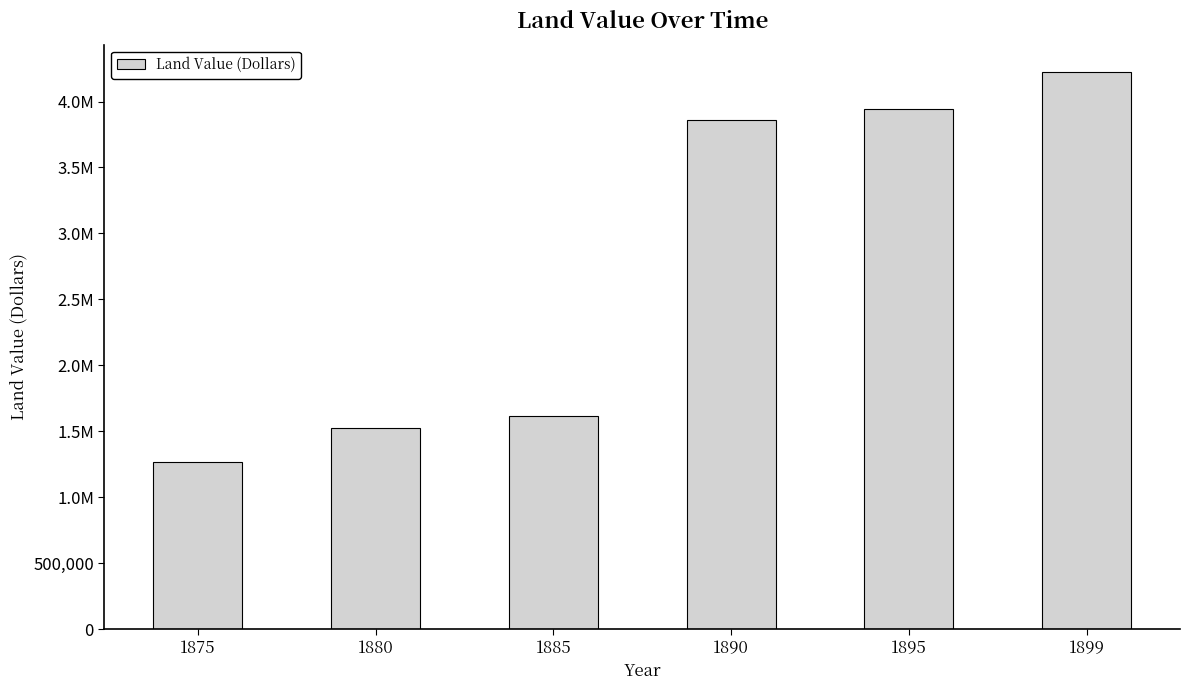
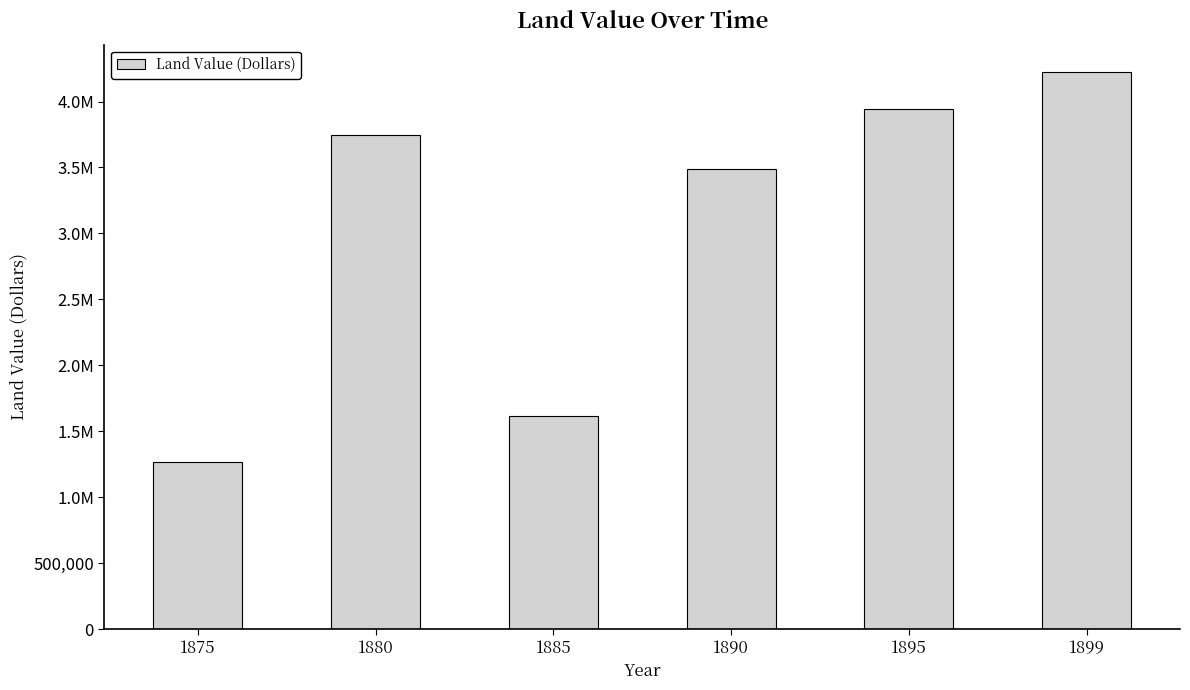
  {
    "1875": "1,260,000",
-   "1880": "1,520,000",
+   "1880": "3,740,000",
    "1885": "1,610,000",
-   "1890": "3,860,000",
+   "1890": "3,490,000",
    "1895": "3,950,000",
    "1899": "4,220,000"
  }
